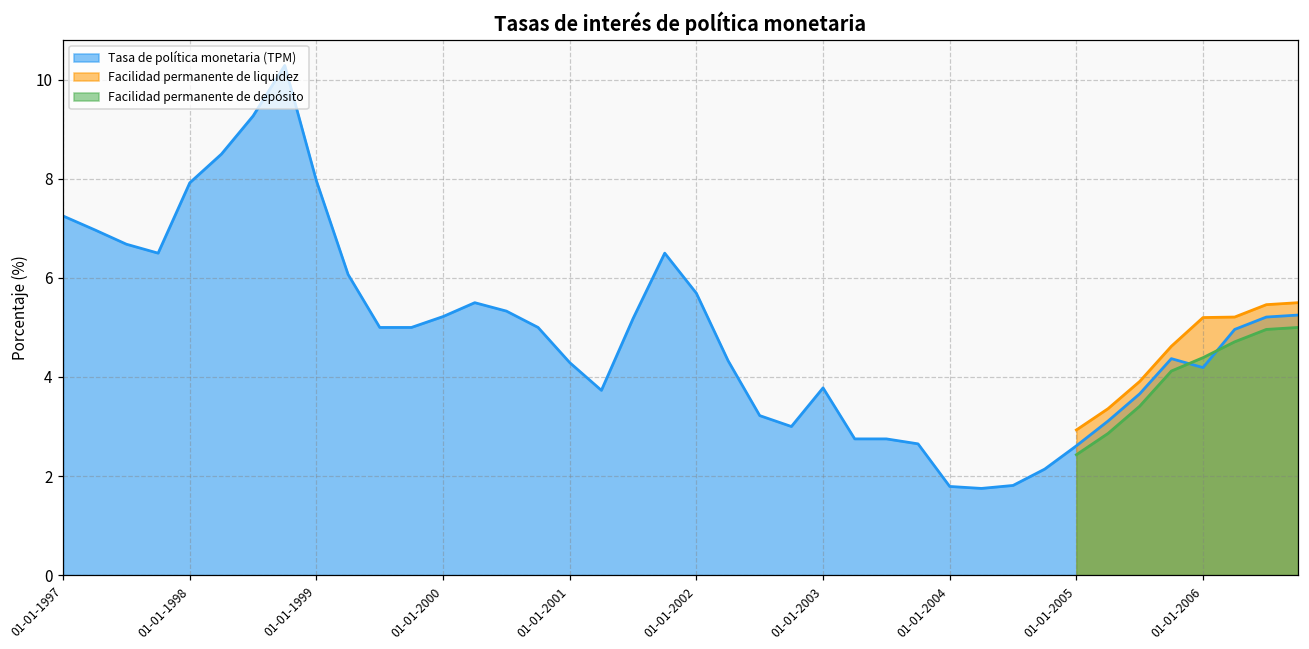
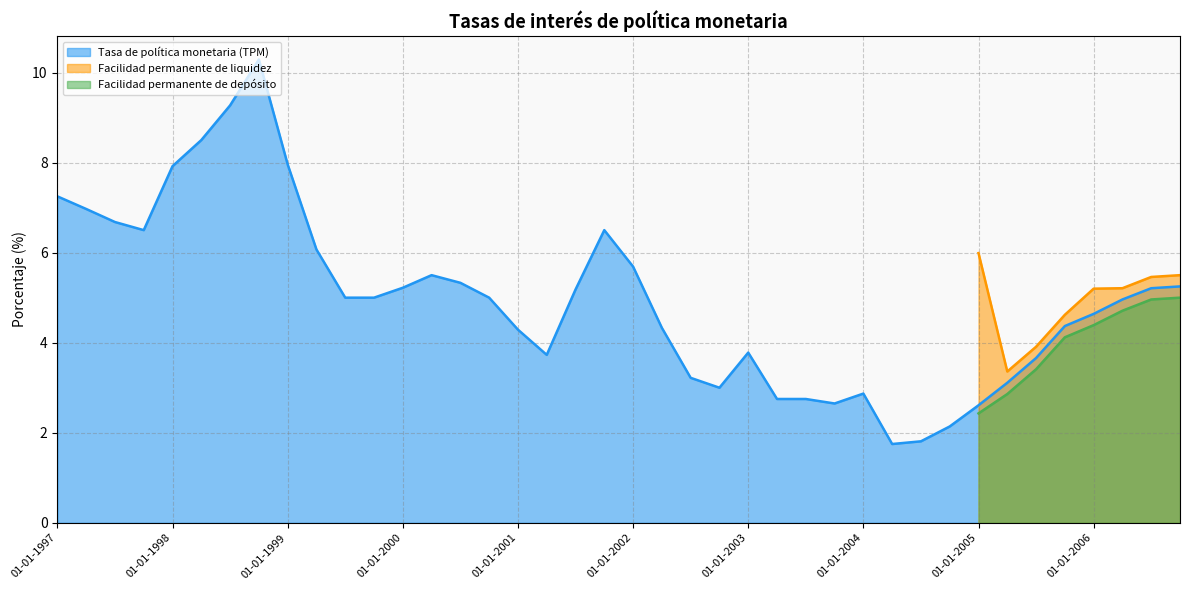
  {
    "Tasa de política monetaria (TPM)": {
      "01-01-1997": 7.3,
      "01-01-1998": 7.9,
      "01-01-1999": 8.0,
      "01-01-2000": 5.2,
      "01-01-2001": 4.3,
      "01-01-2002": 5.7,
      "01-01-2003": 3.8,
-     "01-01-2004": 1.8,
+     "01-01-2004": 2.9,
      "01-01-2005": 2.6,
-     "01-01-2006": 4.2
+     "01-01-2006": 4.6
    },
    "Facilidad permanente de liquidez": {
-     "01-01-2005": 2.9,
+     "01-01-2005": 6.0,
      "01-01-2006": 5.2
    },
    "Facilidad permanente de depósito": {
      "01-01-2005": 2.4,
      "01-01-2006": 4.4
    }
  }
